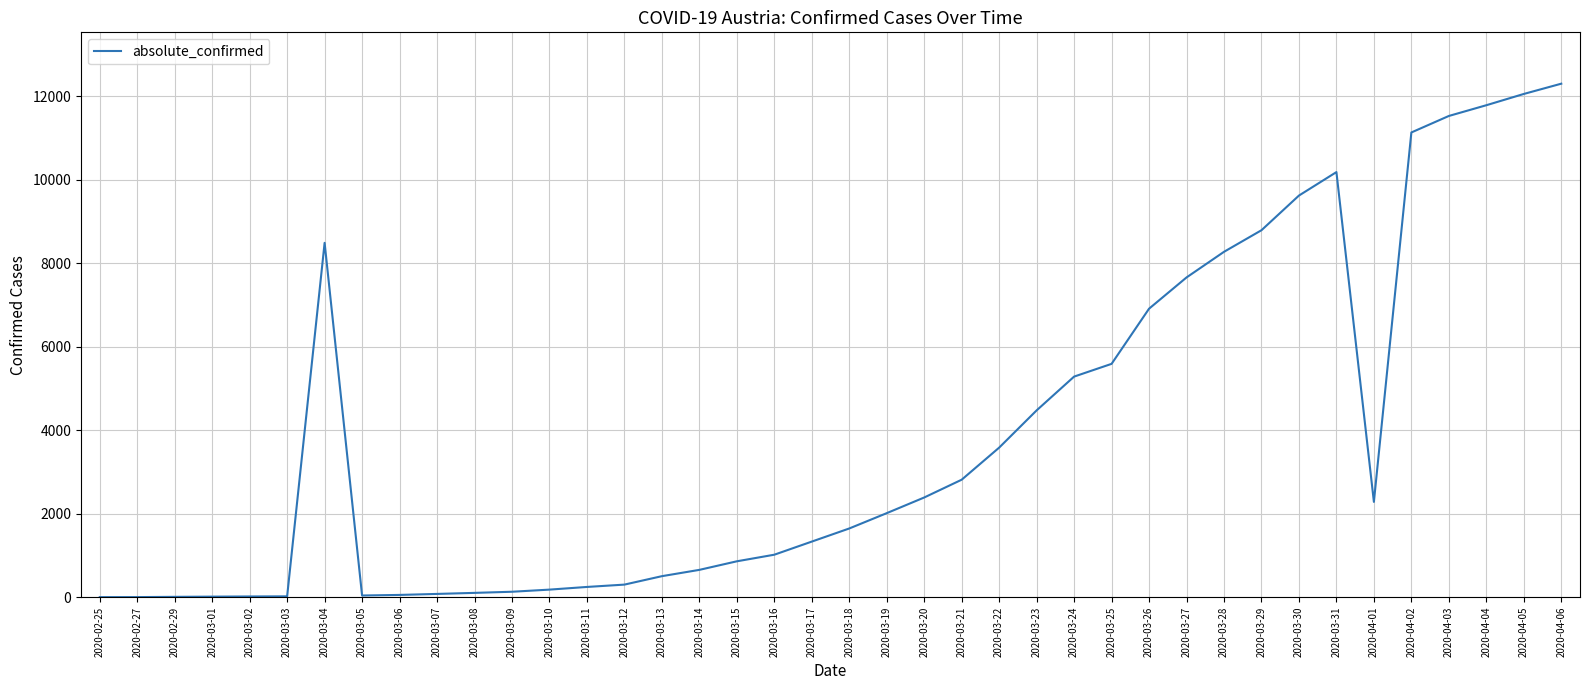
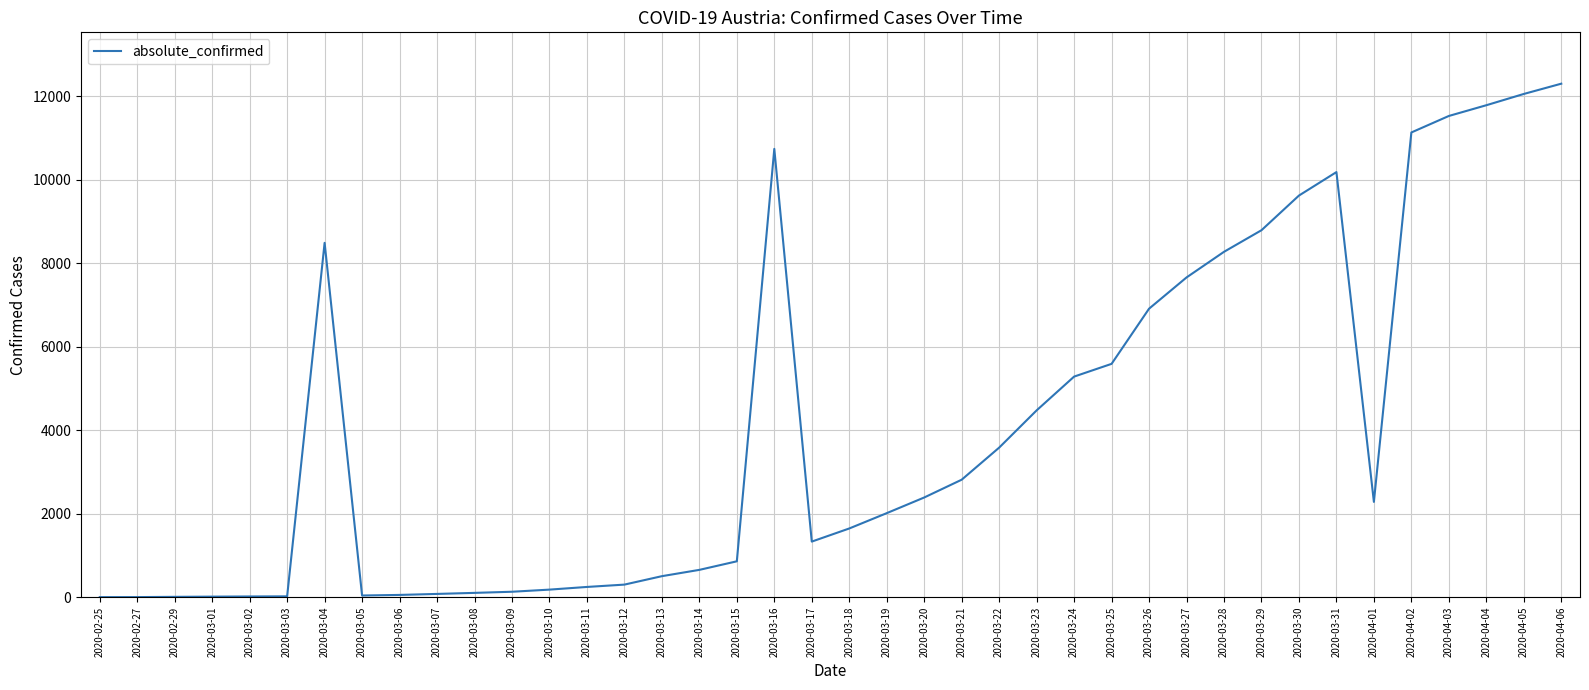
  {
    "2020-02-25": 0,
    "2020-02-27": 0,
    "2020-02-29": 0,
    "2020-03-01": 0,
    "2020-03-02": 0,
    "2020-03-03": 0,
    "2020-03-04": 8500,
    "2020-03-05": 0,
    "2020-03-06": 100,
    "2020-03-07": 100,
    "2020-03-08": 100,
    "2020-03-09": 100,
    "2020-03-10": 200,
    "2020-03-11": 200,
    "2020-03-12": 300,
    "2020-03-13": 500,
    "2020-03-14": 700,
    "2020-03-15": 900,
-   "2020-03-16": 1000,
+   "2020-03-16": 10700,
    "2020-03-17": 1300,
    "2020-03-18": 1600,
    "2020-03-19": 2000,
    "2020-03-20": 2400,
    "2020-03-21": 2800,
    "2020-03-22": 3600,
    "2020-03-23": 4500,
    "2020-03-24": 5300,
    "2020-03-25": 5600,
    "2020-03-26": 6900,
    "2020-03-27": 7700,
    "2020-03-28": 8300,
    "2020-03-29": 8800,
    "2020-03-30": 9600,
    "2020-03-31": 10200,
    "2020-04-01": 2300,
    "2020-04-02": 11100,
    "2020-04-03": 11500,
    "2020-04-04": 11800,
    "2020-04-05": 12100,
    "2020-04-06": 12300
  }
